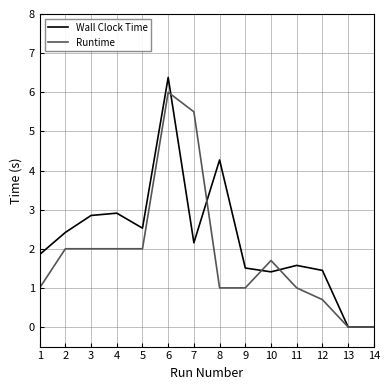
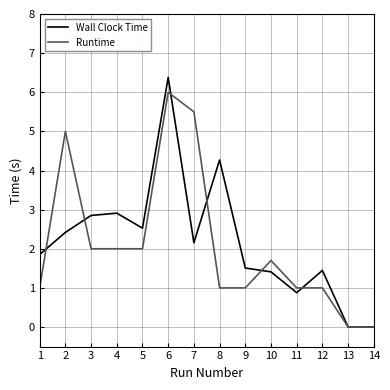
  {
    "Wall Clock Time": {
      "1": 1.9,
      "2": 2.4,
      "3": 2.9,
      "4": 2.9,
      "5": 2.5,
      "6": 6.4,
      "7": 2.2,
      "8": 4.3,
      "9": 1.5,
      "10": 1.4,
-     "11": 1.6,
+     "11": 0.9,
      "12": 1.4
    },
    "Runtime": {
      "1": 1.0,
-     "2": 2,
+     "2": 5,
      "3": 2.0,
      "4": 2.0,
      "5": 2.0,
      "6": 6.0,
      "7": 5.5,
      "8": 1.0,
      "9": 1.0,
      "10": 1.7,
      "11": 1.0,
-     "12": 0.7
+     "12": 1.0
    }
  }
